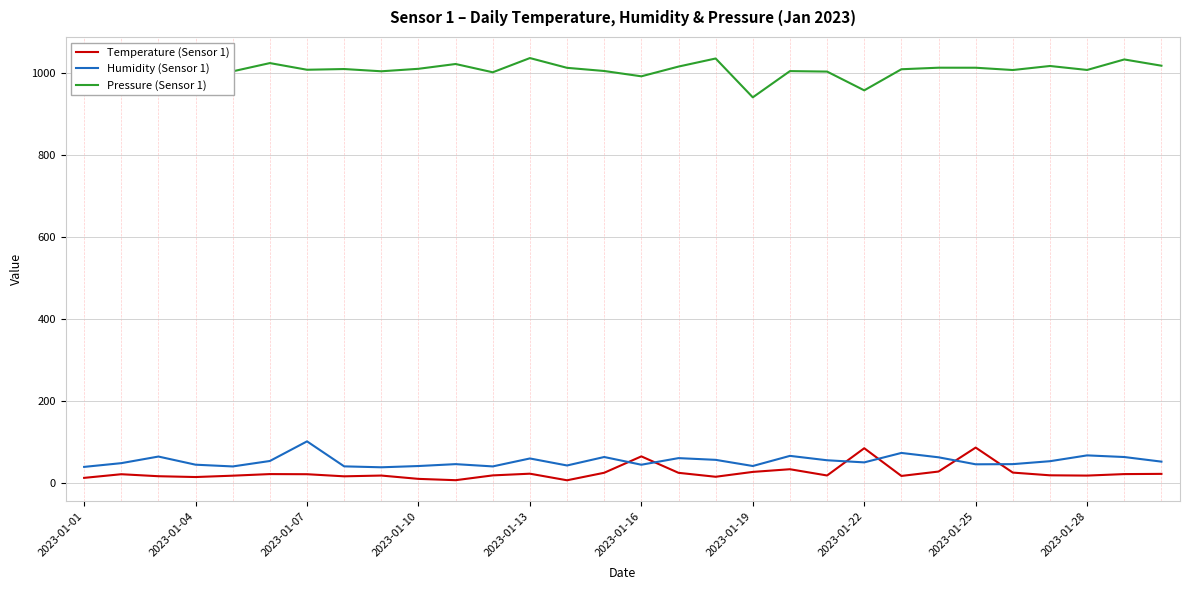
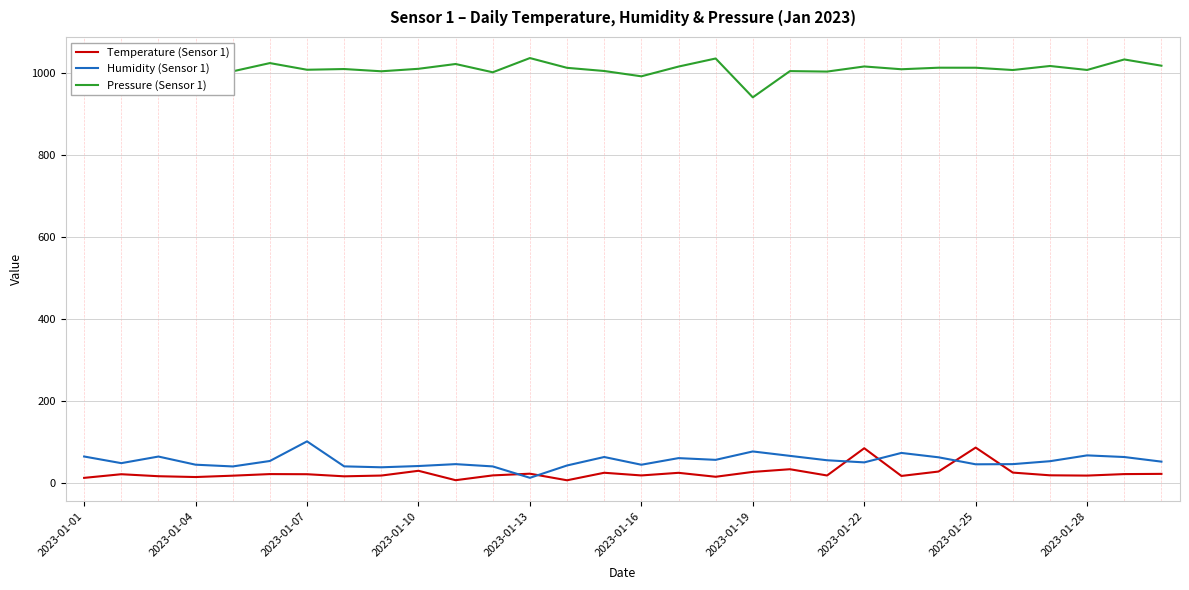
  {
    "Temperature (Sensor 1)": {
      "2023-01-01": 10,
      "2023-01-04": 10,
      "2023-01-07": 20,
-     "2023-01-10": 10,
+     "2023-01-10": 30,
      "2023-01-13": 20,
-     "2023-01-16": 60,
+     "2023-01-16": 20,
      "2023-01-19": 30,
      "2023-01-22": 80,
      "2023-01-25": 90,
      "2023-01-28": 20
    },
    "Humidity (Sensor 1)": {
-     "2023-01-01": 40,
+     "2023-01-01": 60,
      "2023-01-04": 40,
      "2023-01-07": 100,
      "2023-01-10": 40,
-     "2023-01-13": 60,
+     "2023-01-13": 10,
      "2023-01-16": 40,
-     "2023-01-19": 40,
+     "2023-01-19": 80,
      "2023-01-22": 50,
      "2023-01-25": 50,
      "2023-01-28": 70
    },
    "Pressure (Sensor 1)": {
      "2023-01-07": 1010,
      "2023-01-10": 1010,
      "2023-01-13": 1040,
      "2023-01-16": 990,
      "2023-01-19": 940,
-     "2023-01-22": 960,
+     "2023-01-22": 1020,
      "2023-01-25": 1010,
      "2023-01-28": 1010
    }
  }
